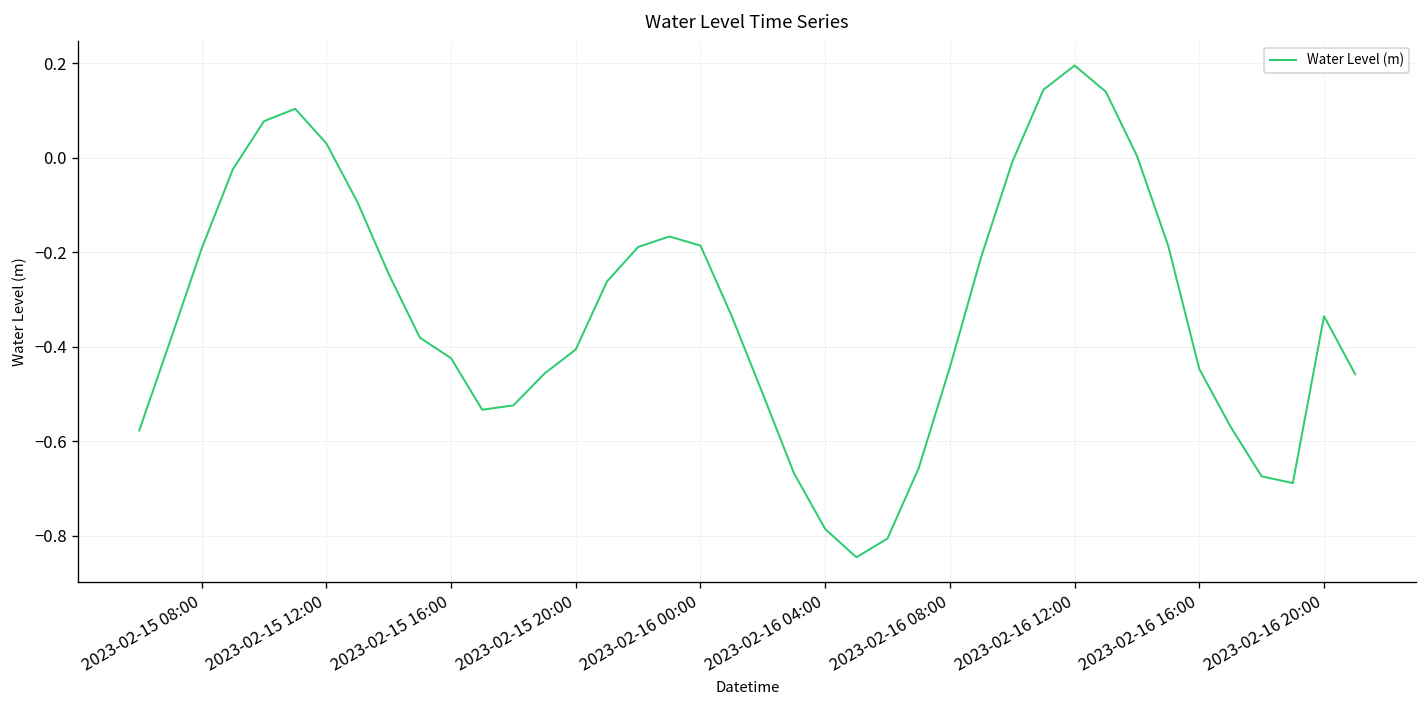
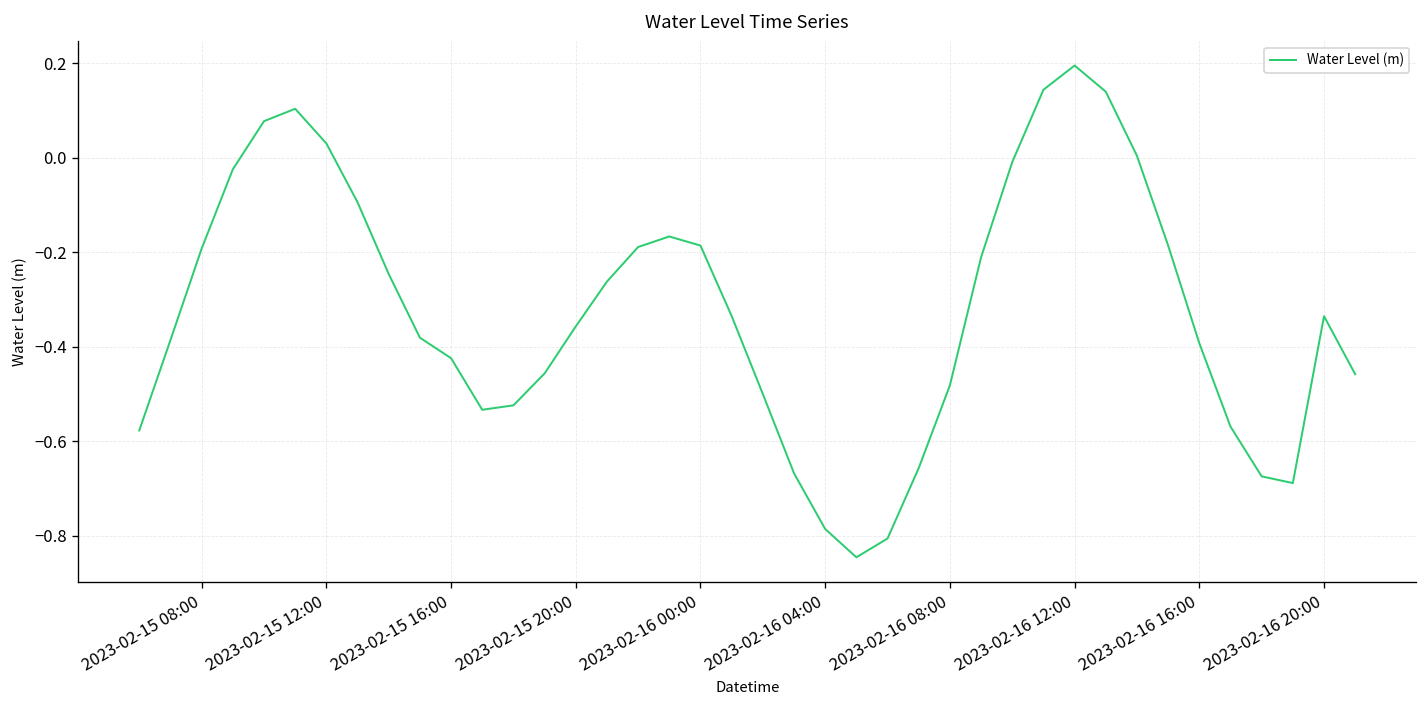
  {
    "2023-02-15 08:00": -0.19,
    "2023-02-15 12:00": 0.03,
    "2023-02-15 16:00": -0.42,
-   "2023-02-15 20:00": -0.41,
+   "2023-02-15 20:00": -0.36,
    "2023-02-16 00:00": -0.19,
    "2023-02-16 04:00": -0.79,
-   "2023-02-16 08:00": -0.44,
+   "2023-02-16 08:00": -0.48,
    "2023-02-16 12:00": 0.19,
-   "2023-02-16 16:00": -0.45,
+   "2023-02-16 16:00": -0.39,
    "2023-02-16 20:00": -0.34
  }
